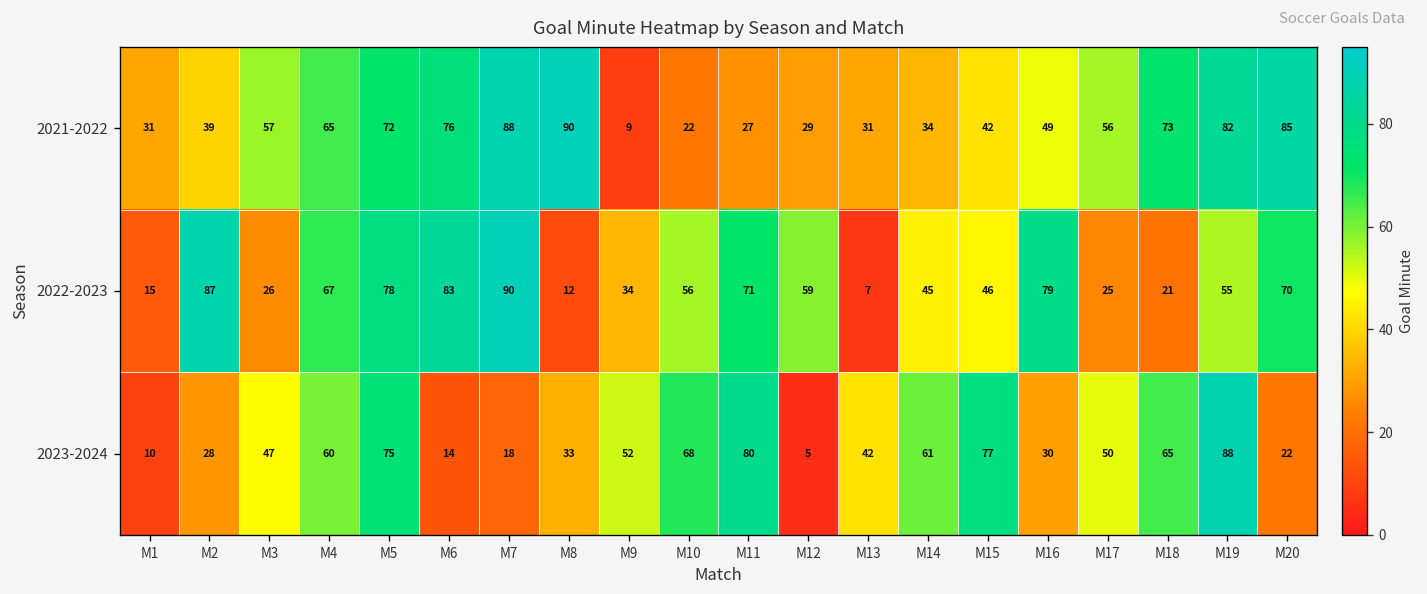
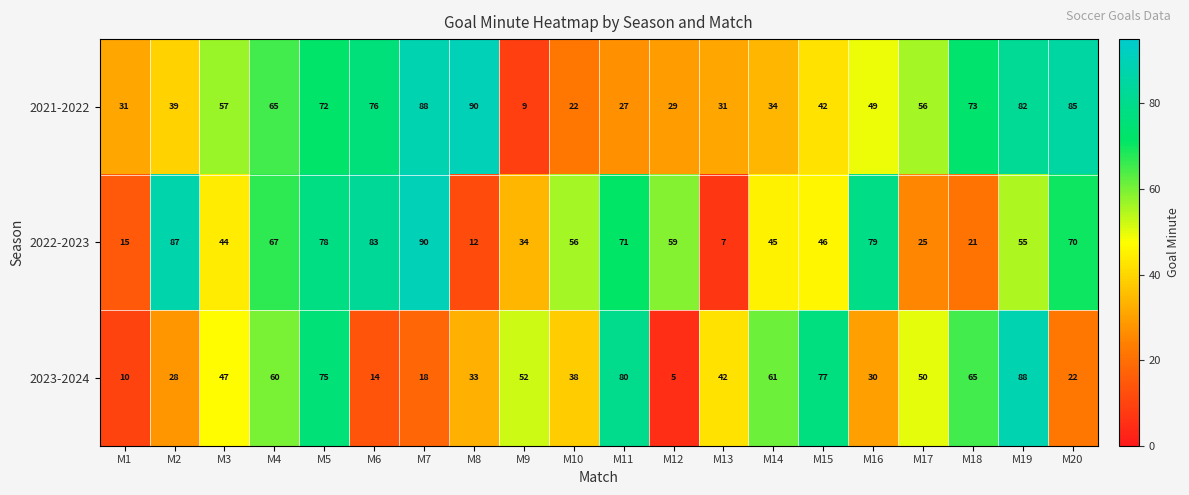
  {
    "2021-2022": {
      "M1": 31,
      "M2": 39,
      "M3": 57,
      "M4": 65,
      "M5": 72,
      "M6": 76,
      "M7": 88,
      "M8": 90,
      "M9": 9,
      "M10": 22,
      "M11": 27,
      "M12": 29,
      "M13": 31,
      "M14": 34,
      "M15": 42,
      "M16": 49,
      "M17": 56,
      "M18": 73,
      "M19": 82,
      "M20": 85
    },
    "2022-2023": {
      "M1": 15,
      "M2": 87,
-     "M3": 26,
+     "M3": 44,
      "M4": 67,
      "M5": 78,
      "M6": 83,
      "M7": 90,
      "M8": 12,
      "M9": 34,
      "M10": 56,
      "M11": 71,
      "M12": 59,
      "M13": 7,
      "M14": 45,
      "M15": 46,
      "M16": 79,
      "M17": 25,
      "M18": 21,
      "M19": 55,
      "M20": 70
    },
    "2023-2024": {
      "M1": 10,
      "M2": 28,
      "M3": 47,
      "M4": 60,
      "M5": 75,
      "M6": 14,
      "M7": 18,
      "M8": 33,
      "M9": 52,
-     "M10": 68,
+     "M10": 38,
      "M11": 80,
      "M12": 5,
      "M13": 42,
      "M14": 61,
      "M15": 77,
      "M16": 30,
      "M17": 50,
      "M18": 65,
      "M19": 88,
      "M20": 22
    }
  }
